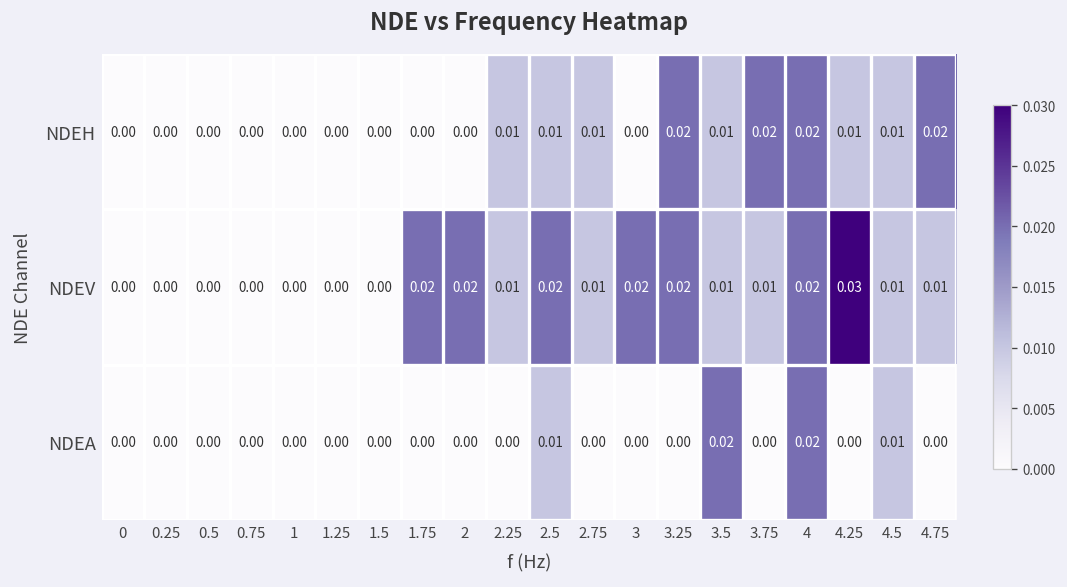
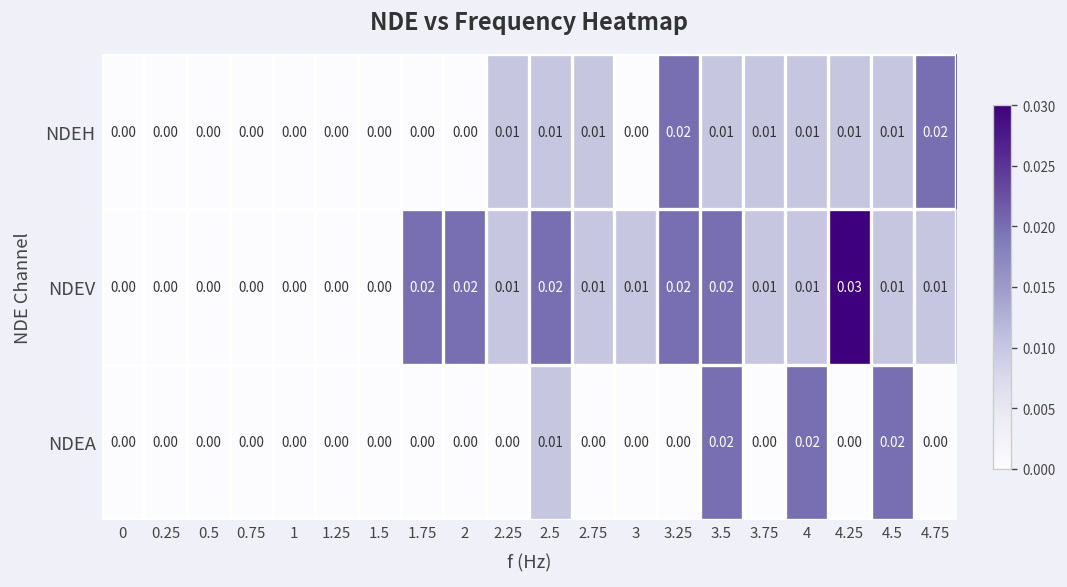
  {
    "NDEH": {
      "0": 0.00,
      "0.25": 0.00,
      "0.5": 0.00,
      "0.75": 0.00,
      "1": 0.00,
      "1.25": 0.00,
      "1.5": 0.00,
      "1.75": 0.00,
      "2": 0.00,
      "2.25": 0.01,
      "2.5": 0.01,
      "2.75": 0.01,
      "3": 0.00,
      "3.25": 0.02,
      "3.5": 0.01,
-     "3.75": 0.02,
-     "4": 0.02,
+     "3.75": 0.01,
+     "4": 0.01,
      "4.25": 0.01,
      "4.5": 0.01,
      "4.75": 0.02
    },
    "NDEV": {
      "0": 0.00,
      "0.25": 0.00,
      "0.5": 0.00,
      "0.75": 0.00,
      "1": 0.00,
      "1.25": 0.00,
      "1.5": 0.00,
      "1.75": 0.02,
      "2": 0.02,
      "2.25": 0.01,
      "2.5": 0.02,
      "2.75": 0.01,
-     "3": 0.02,
+     "3": 0.01,
      "3.25": 0.02,
-     "3.5": 0.01,
+     "3.5": 0.02,
      "3.75": 0.01,
-     "4": 0.02,
+     "4": 0.01,
      "4.25": 0.03,
      "4.5": 0.01,
      "4.75": 0.01
    },
    "NDEA": {
      "0": 0.00,
      "0.25": 0.00,
      "0.5": 0.00,
      "0.75": 0.00,
      "1": 0.00,
      "1.25": 0.00,
      "1.5": 0.00,
      "1.75": 0.00,
      "2": 0.00,
      "2.25": 0.00,
      "2.5": 0.01,
      "2.75": 0.00,
      "3": 0.00,
      "3.25": 0.00,
      "3.5": 0.02,
      "3.75": 0.00,
      "4": 0.02,
      "4.25": 0.00,
-     "4.5": 0.01,
+     "4.5": 0.02,
      "4.75": 0.00
    }
  }
